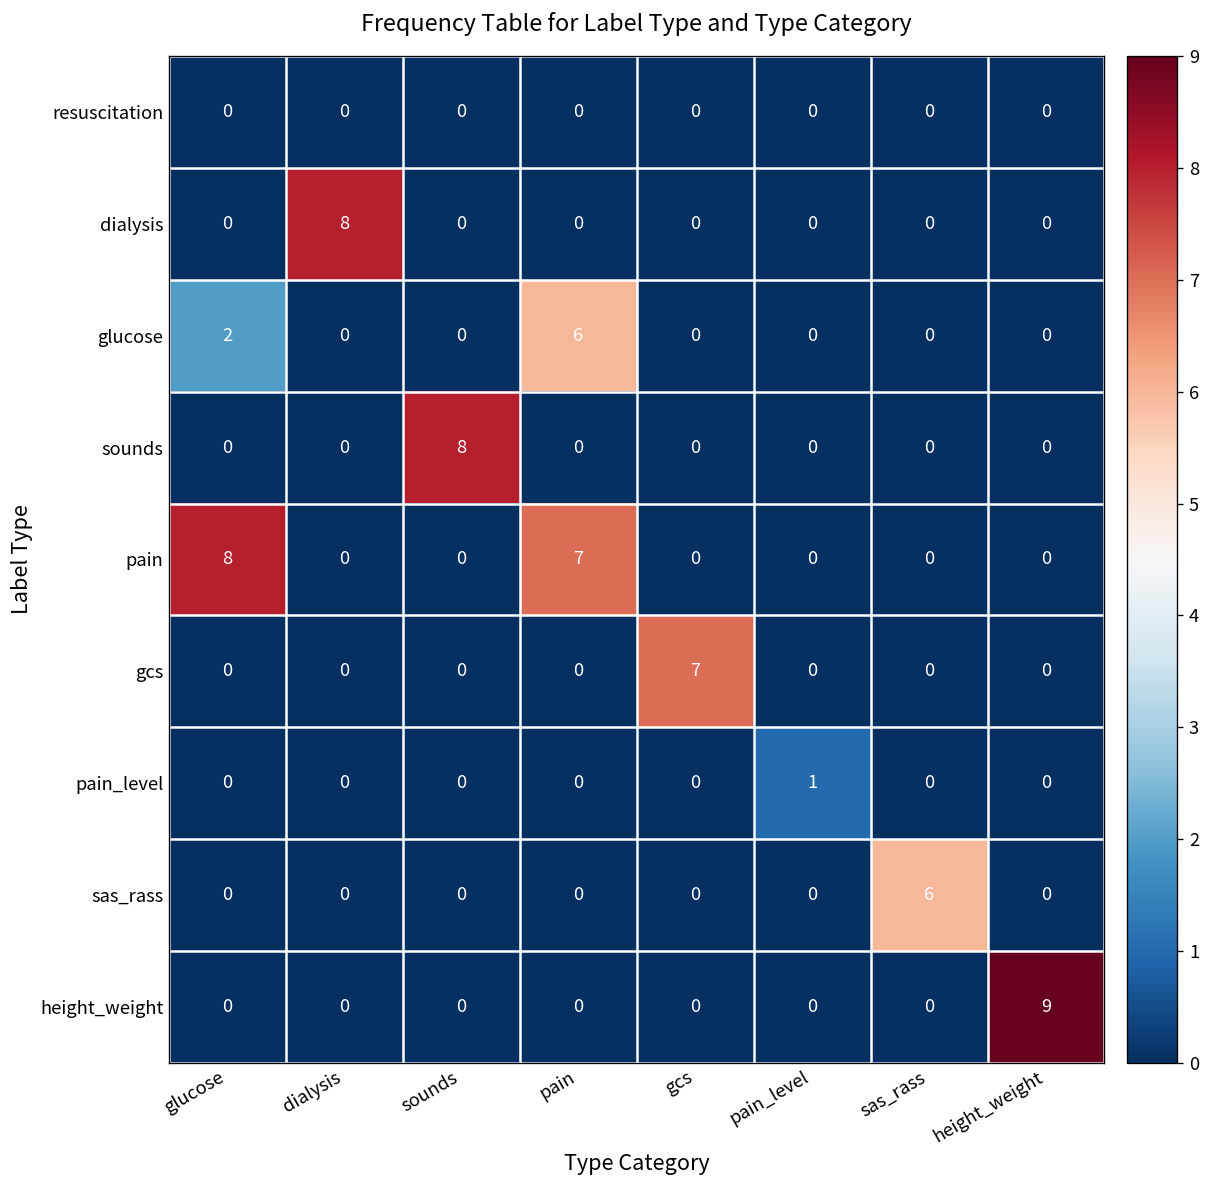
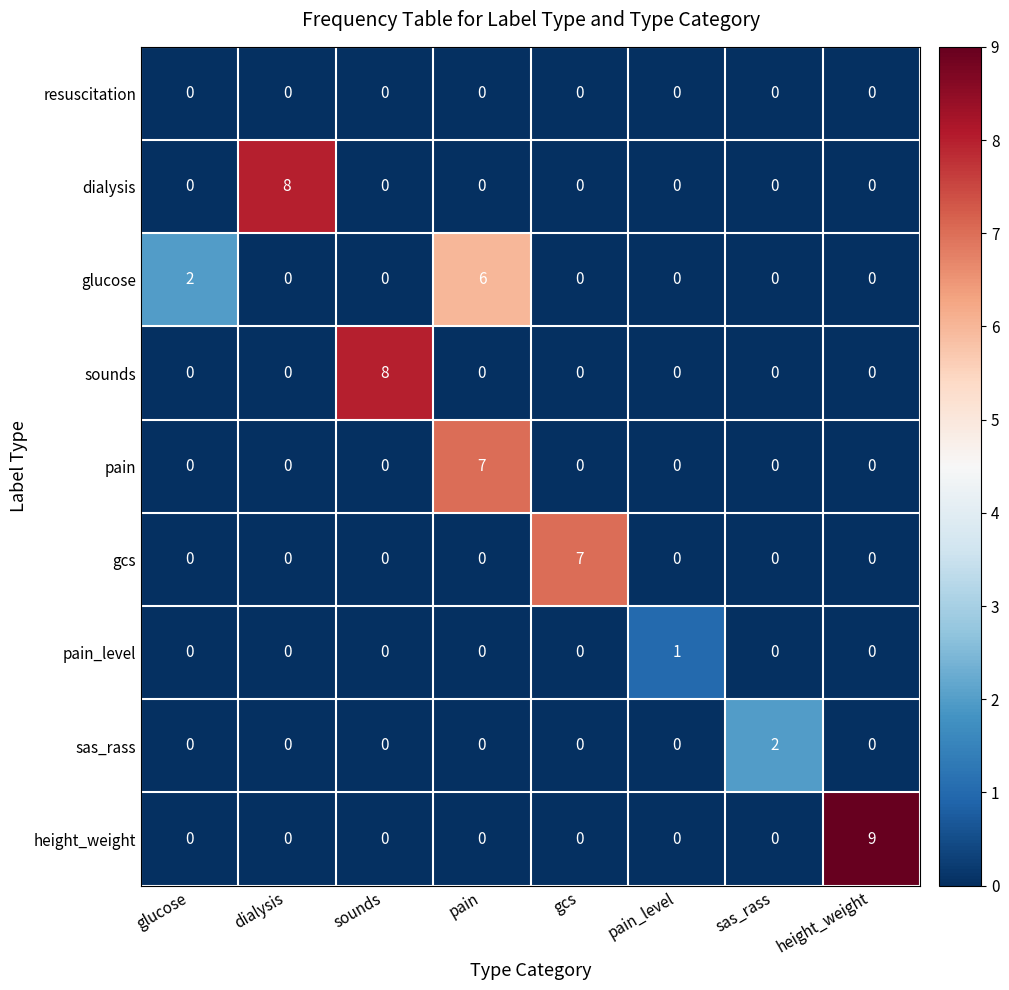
  {
    "resuscitation": {
      "glucose": 0,
      "dialysis": 0,
      "sounds": 0,
      "pain": 0,
      "gcs": 0,
      "pain_level": 0,
      "sas_rass": 0,
      "height_weight": 0
    },
    "dialysis": {
      "glucose": 0,
      "dialysis": 8,
      "sounds": 0,
      "pain": 0,
      "gcs": 0,
      "pain_level": 0,
      "sas_rass": 0,
      "height_weight": 0
    },
    "glucose": {
      "glucose": 2,
      "dialysis": 0,
      "sounds": 0,
      "pain": 6,
      "gcs": 0,
      "pain_level": 0,
      "sas_rass": 0,
      "height_weight": 0
    },
    "sounds": {
      "glucose": 0,
      "dialysis": 0,
      "sounds": 8,
      "pain": 0,
      "gcs": 0,
      "pain_level": 0,
      "sas_rass": 0,
      "height_weight": 0
    },
    "pain": {
-     "glucose": 8,
+     "glucose": 0,
      "dialysis": 0,
      "sounds": 0,
      "pain": 7,
      "gcs": 0,
      "pain_level": 0,
      "sas_rass": 0,
      "height_weight": 0
    },
    "gcs": {
      "glucose": 0,
      "dialysis": 0,
      "sounds": 0,
      "pain": 0,
      "gcs": 7,
      "pain_level": 0,
      "sas_rass": 0,
      "height_weight": 0
    },
    "pain_level": {
      "glucose": 0,
      "dialysis": 0,
      "sounds": 0,
      "pain": 0,
      "gcs": 0,
      "pain_level": 1,
      "sas_rass": 0,
      "height_weight": 0
    },
    "sas_rass": {
      "glucose": 0,
      "dialysis": 0,
      "sounds": 0,
      "pain": 0,
      "gcs": 0,
      "pain_level": 0,
-     "sas_rass": 6,
+     "sas_rass": 2,
      "height_weight": 0
    },
    "height_weight": {
      "glucose": 0,
      "dialysis": 0,
      "sounds": 0,
      "pain": 0,
      "gcs": 0,
      "pain_level": 0,
      "sas_rass": 0,
      "height_weight": 9
    }
  }
